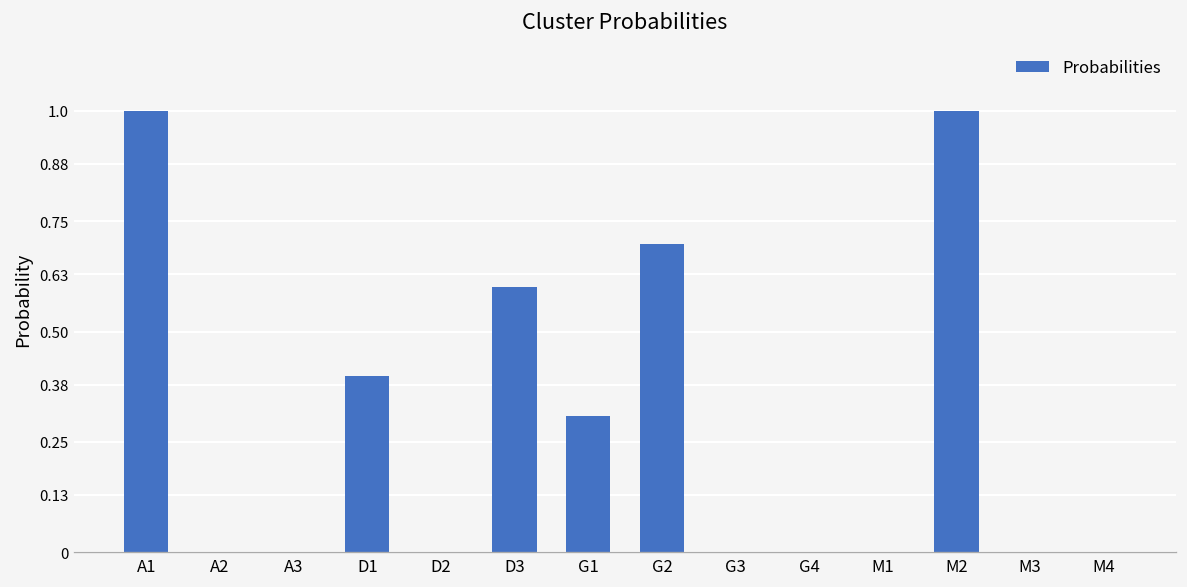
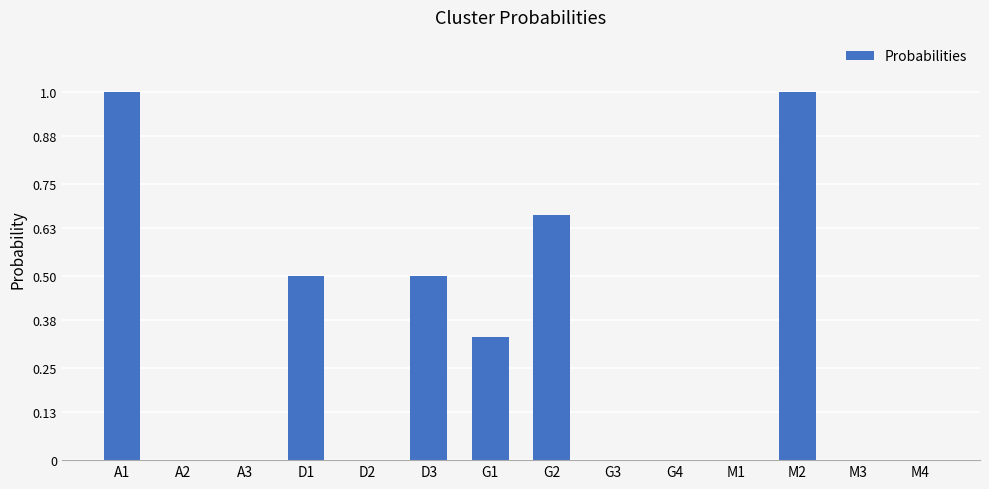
  {
    "A1": 1.00,
    "A2": 0.00,
    "A3": 0.00,
-   "D1": 0.4,
+   "D1": 0.5,
    "D2": 0.00,
-   "D3": 0.6,
-   "G1": 0.31,
-   "G2": 0.70,
+   "D3": 0.5,
+   "G1": 0.33,
+   "G2": 0.67,
    "G3": 0.00,
    "G4": 0.00,
    "M1": 0.00,
    "M2": 1.00,
    "M3": 0.00,
    "M4": 0.00
  }
